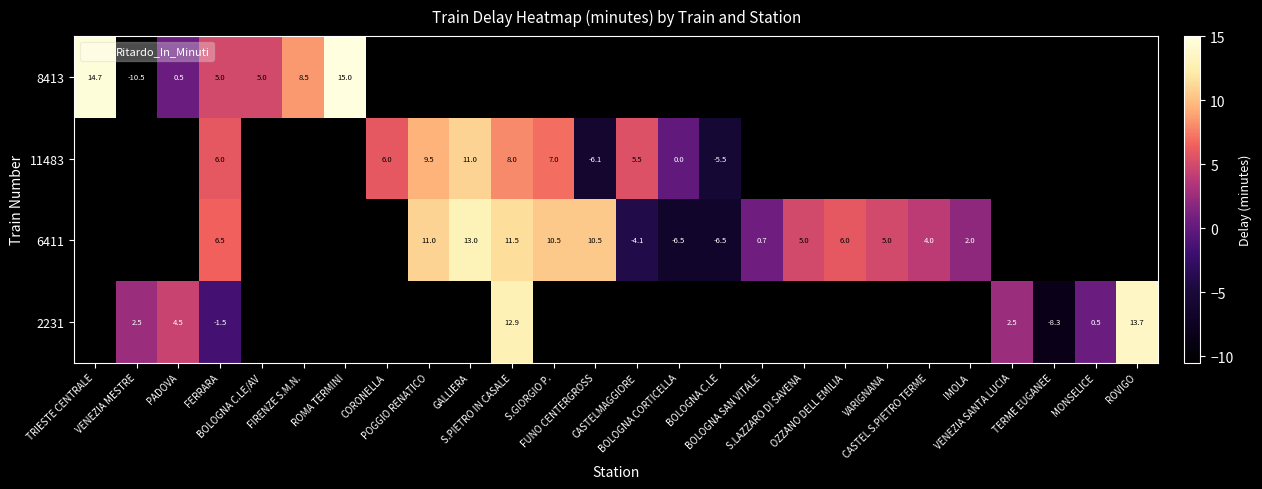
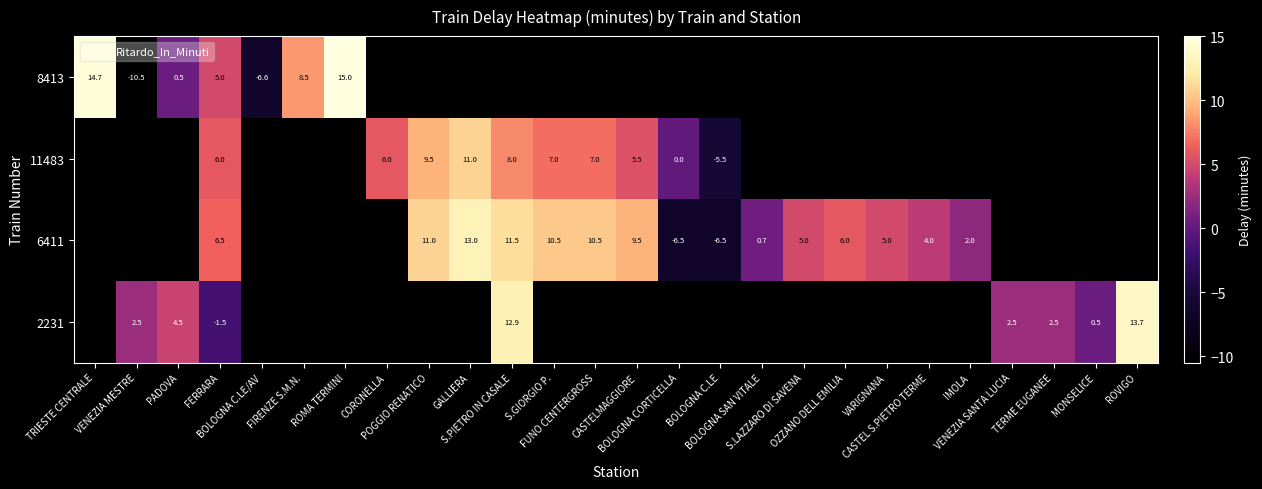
  {
    "8413": {
      "TRIESTE CENTRALE": 14.7,
      "VENEZIA MESTRE": -10.5,
      "PADOVA": 0.5,
      "FERRARA": 5.0,
-     "BOLOGNA C.LE/AV": 5.0,
+     "BOLOGNA C.LE/AV": -6.6,
      "FIRENZE S.M.N.": 8.5,
      "ROMA TERMINI": 15.0
    },
    "11483": {
      "FERRARA": 6.0,
      "CORONELLA": 6.0,
      "POGGIO RENATICO": 9.5,
      "GALLIERA": 11.0,
      "S.PIETRO IN CASALE": 8.0,
      "S.GIORGIO P.": 7.0,
-     "FUNO CENTERGROSS": -6.1,
+     "FUNO CENTERGROSS": 7.0,
      "CASTELMAGGIORE": 5.5,
      "BOLOGNA CORTICELLA": 0.0,
      "BOLOGNA C.LE": -5.5
    },
    "6411": {
      "FERRARA": 6.5,
      "POGGIO RENATICO": 11.0,
      "GALLIERA": 13.0,
      "S.PIETRO IN CASALE": 11.5,
      "S.GIORGIO P.": 10.5,
      "FUNO CENTERGROSS": 10.5,
-     "CASTELMAGGIORE": -4.1,
+     "CASTELMAGGIORE": 9.5,
      "BOLOGNA CORTICELLA": -6.5,
      "BOLOGNA C.LE": -6.5,
      "BOLOGNA SAN VITALE": 0.7,
      "S.LAZZARO DI SAVENA": 5.0,
      "OZZANO DELL EMILIA": 6.0,
      "VARIGNANA": 5.0,
      "CASTEL S.PIETRO TERME": 4.0,
      "IMOLA": 2.0
    },
    "2231": {
      "VENEZIA MESTRE": 2.5,
      "PADOVA": 4.5,
      "FERRARA": -1.5,
      "S.PIETRO IN CASALE": 12.9,
      "VENEZIA SANTA LUCIA": 2.5,
-     "TERME EUGANEE": -8.3,
+     "TERME EUGANEE": 2.5,
      "MONSELICE": 0.5,
      "ROVIGO": 13.7
    }
  }
